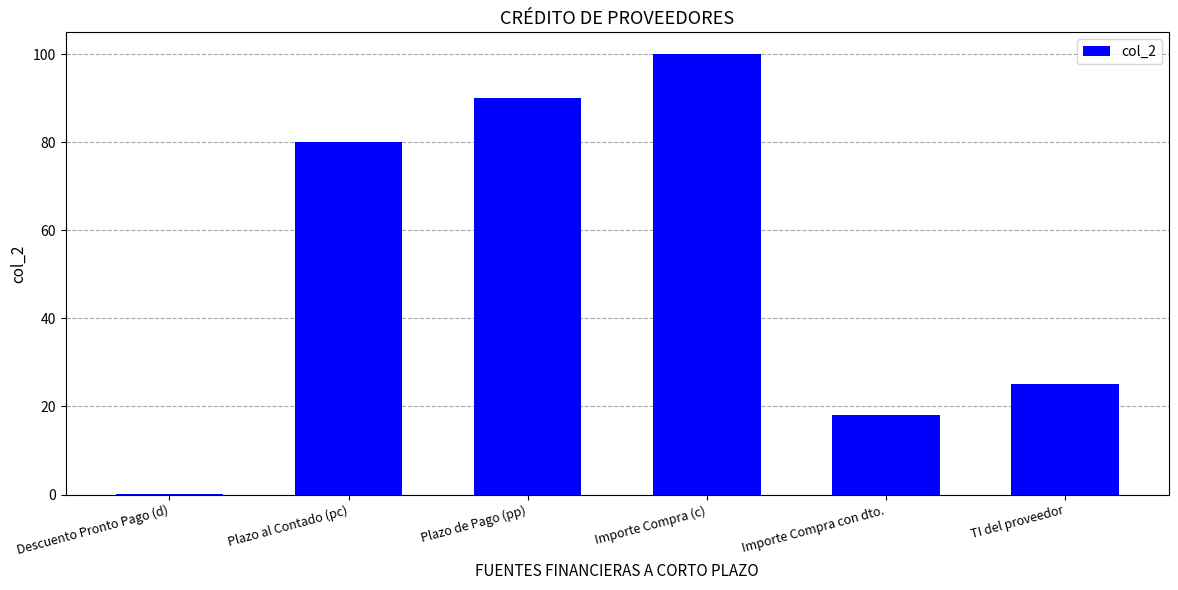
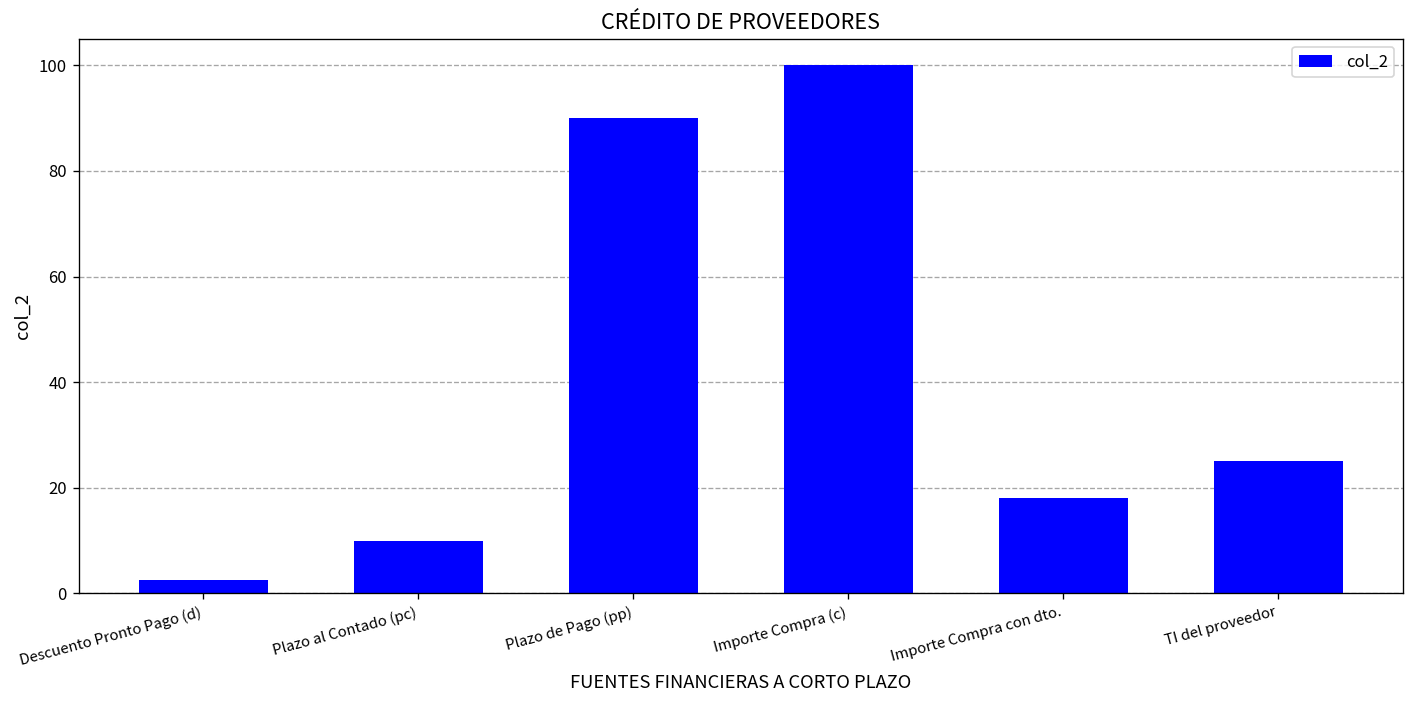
  {
-   "Descuento Pronto Pago (d)": 0,
-   "Plazo al Contado (pc)": 80,
+   "Descuento Pronto Pago (d)": 2,
+   "Plazo al Contado (pc)": 10,
    "Plazo de Pago (pp)": 90,
    "Importe Compra (c)": 100,
    "Importe Compra con dto.": 18,
    "TI del proveedor": 25
  }
